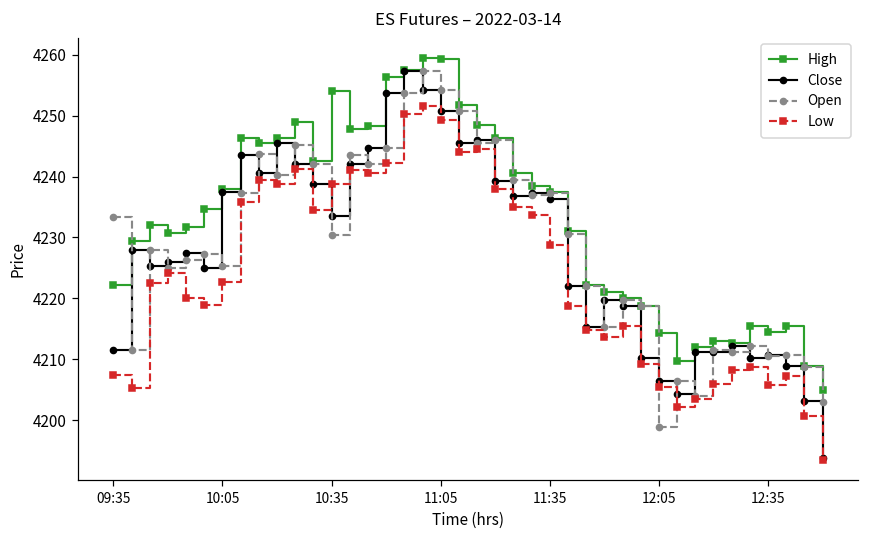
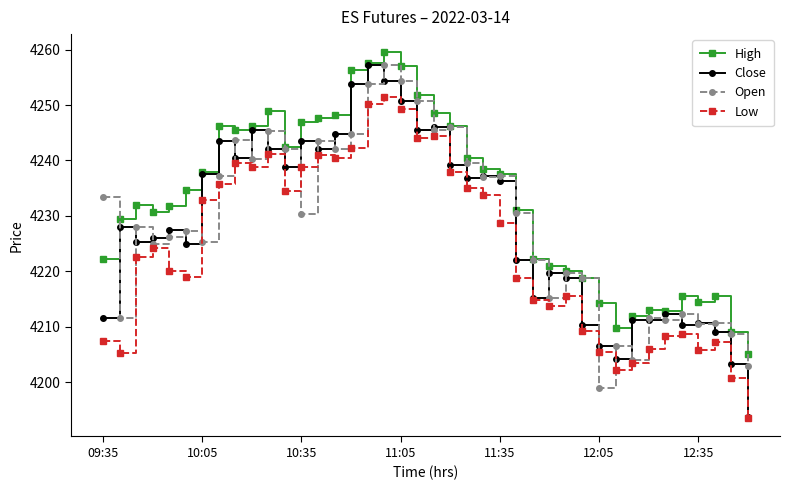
  {
    "High": {
      "09:35": 4222,
      "10:05": 4238,
-     "10:35": 4254,
-     "11:05": 4259,
+     "10:35": 4247,
+     "11:05": 4257,
      "12:05": 4214,
      "12:35": 4215
    },
    "Close": {
      "09:35": 4212,
      "10:05": 4238,
-     "10:35": 4234,
+     "10:35": 4244,
      "11:05": 4251,
      "11:35": 4236,
      "12:05": 4207
    },
    "Open": {
      "09:35": 4233,
      "10:05": 4225,
      "10:35": 4230,
      "11:05": 4254,
      "12:05": 4199
    },
    "Low": {
      "09:35": 4208,
-     "10:05": 4223,
+     "10:05": 4233,
      "10:35": 4239,
      "11:05": 4249,
      "11:35": 4229,
      "12:05": 4206,
      "12:35": 4206
    }
  }
